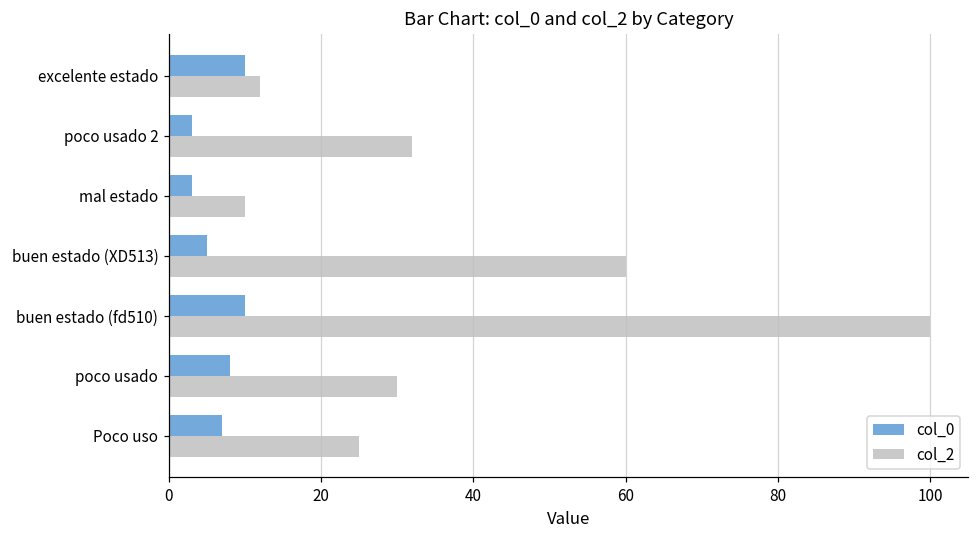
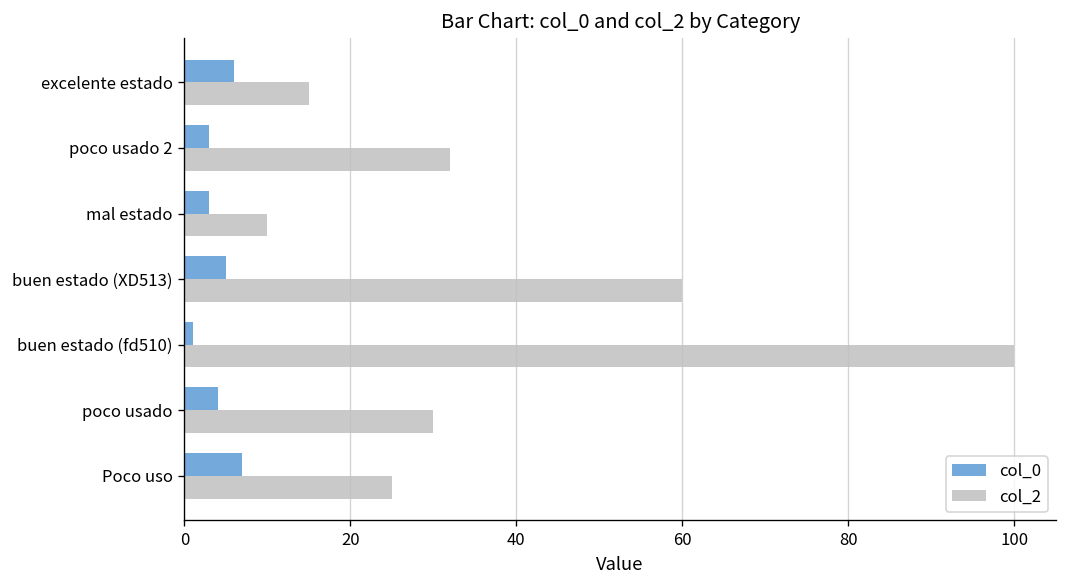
  {
    "col_0": {
-     "excelente estado": 10,
+     "excelente estado": 6,
      "poco usado 2": 3,
      "mal estado": 3,
      "buen estado (XD513)": 5,
-     "buen estado (fd510)": 10,
-     "poco usado": 8,
+     "buen estado (fd510)": 1,
+     "poco usado": 4,
      "Poco uso": 7
    },
    "col_2": {
-     "excelente estado": 12,
+     "excelente estado": 15,
      "poco usado 2": 32,
      "mal estado": 10,
      "buen estado (XD513)": 60,
      "buen estado (fd510)": 100,
      "poco usado": 30,
      "Poco uso": 25
    }
  }
